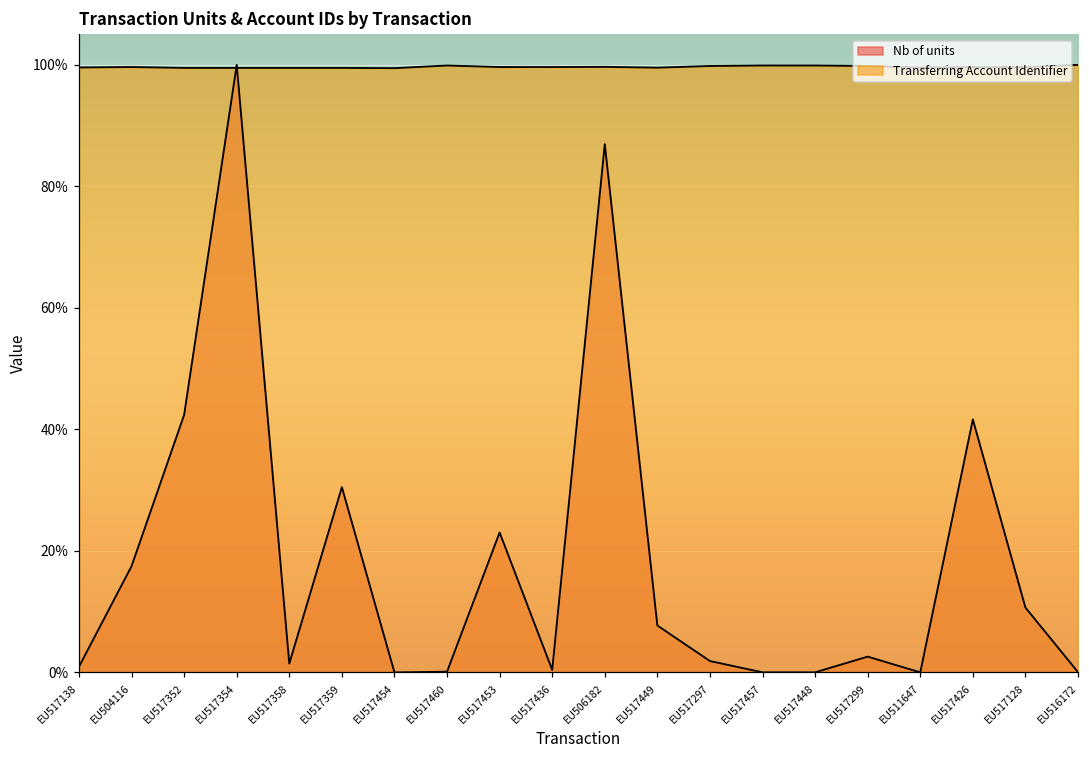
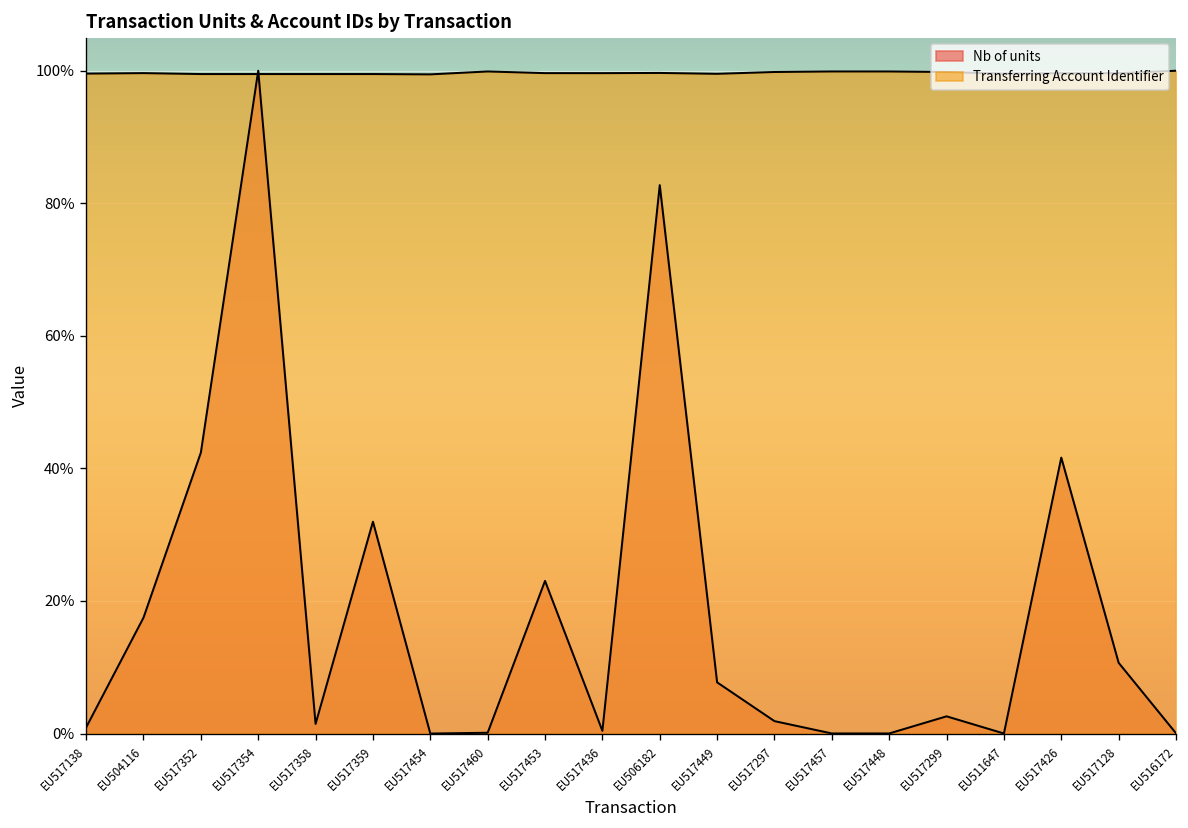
  {
    "Nb of units": {
      "EU517138": "1%",
      "EU504116": "17%",
      "EU517352": "42%",
      "EU517354": "100%",
      "EU517358": "1%",
-     "EU517359": "30%",
+     "EU517359": "32%",
      "EU517454": "0%",
      "EU517460": "0%",
      "EU517453": "23%",
      "EU517436": "0%",
-     "EU506182": "87%",
+     "EU506182": "83%",
      "EU517449": "8%",
      "EU517297": "2%",
      "EU517457": "0%",
      "EU517448": "0%",
      "EU517299": "3%",
      "EU511647": "0%",
      "EU517426": "42%",
      "EU517128": "11%",
      "EU516172": "0%"
    },
    "Transferring Account Identifier": {
      "EU517138": "100%",
      "EU504116": "100%",
      "EU517352": "100%",
      "EU517354": "100%",
      "EU517358": "100%",
      "EU517359": "100%",
      "EU517454": "99%",
      "EU517460": "100%",
      "EU517453": "100%",
      "EU517436": "100%",
      "EU506182": "100%",
      "EU517449": "100%",
      "EU517297": "100%",
      "EU517457": "100%",
      "EU517448": "100%",
      "EU516172": "100%"
    }
  }
